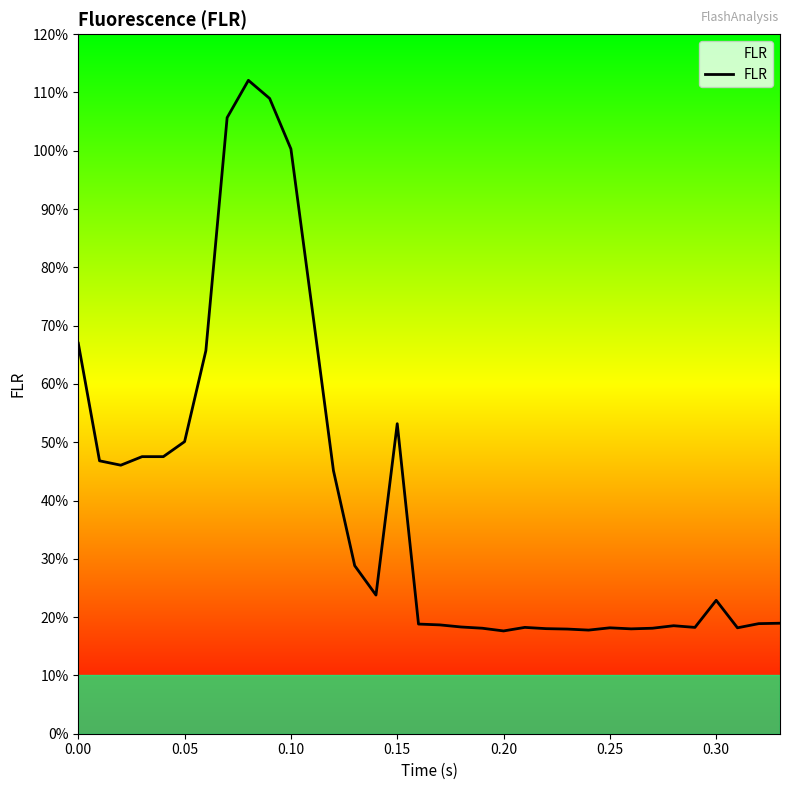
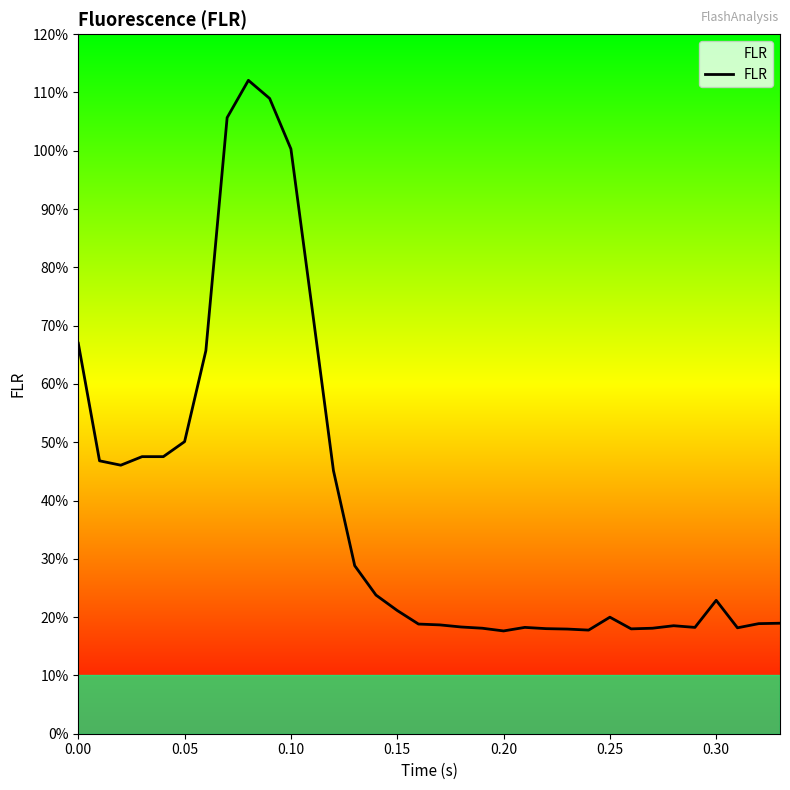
  {
    "0.00": "67%",
    "0.05": "50%",
    "0.10": "100%",
-   "0.15": "53%",
+   "0.15": "21%",
    "0.20": "18%",
-   "0.25": "18%",
+   "0.25": "20%",
    "0.30": "23%"
  }
